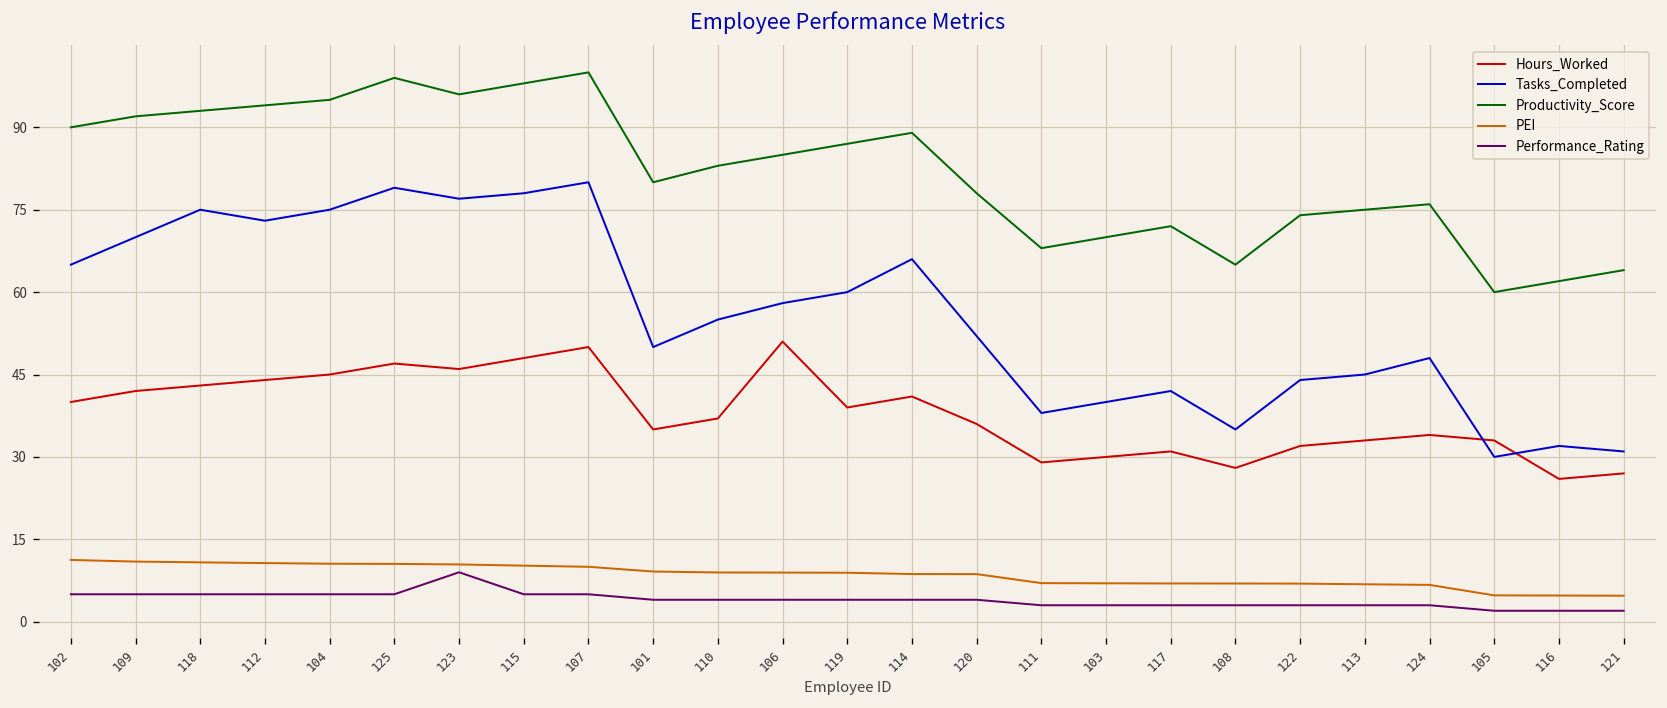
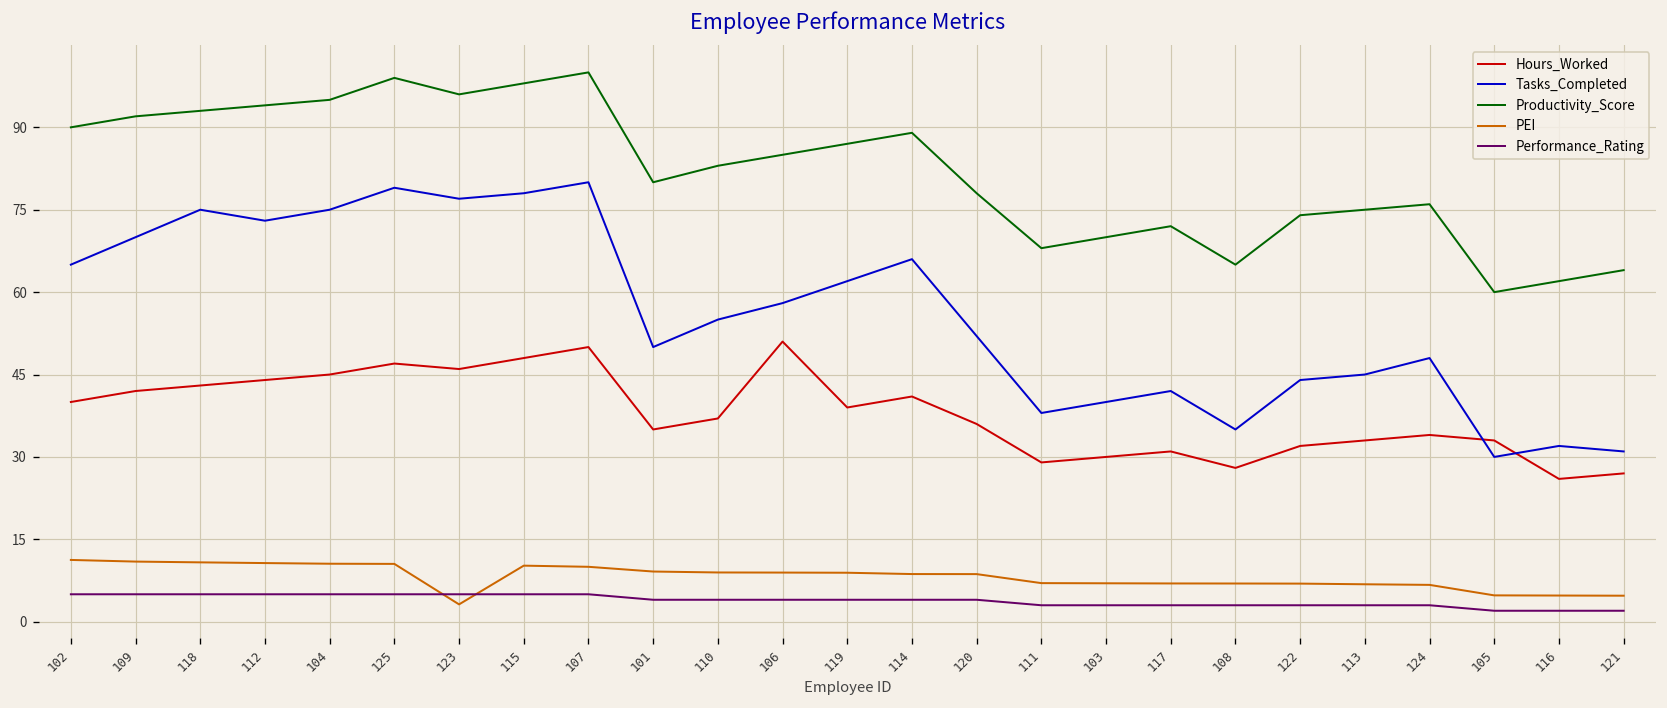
  {
    "Hours_Worked": {
      "102": 40,
      "109": 42,
      "118": 43,
      "112": 44,
      "104": 45,
      "125": 47,
      "123": 46,
      "115": 48,
      "107": 50,
      "101": 35,
      "110": 37,
      "106": 51,
      "119": 39,
      "114": 41,
      "120": 36,
      "111": 29,
      "103": 30,
      "117": 31,
      "108": 28,
      "122": 32,
      "113": 33,
      "124": 34,
      "105": 33,
      "116": 26,
      "121": 27
    },
    "Tasks_Completed": {
      "102": 65,
      "109": 70,
      "118": 75,
      "112": 73,
      "104": 75,
      "125": 79,
      "123": 77,
      "115": 78,
      "107": 80,
      "101": 50,
      "110": 55,
      "106": 58,
-     "119": 60,
+     "119": 62,
      "114": 66,
      "120": 52,
      "111": 38,
      "103": 40,
      "117": 42,
      "108": 35,
      "122": 44,
      "113": 45,
      "124": 48,
      "105": 30,
      "116": 32,
      "121": 31
    },
    "Productivity_Score": {
      "102": 90,
      "109": 92,
      "118": 93,
      "112": 94,
      "104": 95,
      "125": 99,
      "123": 96,
      "115": 98,
      "107": 100,
      "101": 80,
      "110": 83,
      "106": 85,
      "119": 87,
      "114": 89,
      "120": 78,
      "111": 68,
      "103": 70,
      "117": 72,
      "108": 65,
      "122": 74,
      "113": 75,
      "124": 76,
      "105": 60,
      "116": 62,
      "121": 64
    },
    "PEI": {
      "102": 11,
      "109": 11,
      "118": 11,
      "112": 11,
      "104": 11,
      "125": 11,
-     "123": 10,
+     "123": 3,
      "115": 10,
      "107": 10,
      "101": 9,
      "110": 9,
      "106": 9,
      "119": 9,
      "114": 9,
      "120": 9,
      "111": 7,
      "103": 7,
      "117": 7,
      "108": 7,
      "122": 7,
      "113": 7,
      "124": 7,
      "105": 5,
      "116": 5,
      "121": 5
    },
    "Performance_Rating": {
      "102": 5,
      "109": 5,
      "118": 5,
      "112": 5,
      "104": 5,
      "125": 5,
-     "123": 9,
+     "123": 5,
      "115": 5,
      "107": 5,
      "101": 4,
      "110": 4,
      "106": 4,
      "119": 4,
      "114": 4,
      "120": 4,
      "111": 3,
      "103": 3,
      "117": 3,
      "108": 3,
      "122": 3,
      "113": 3,
      "124": 3,
      "105": 2,
      "116": 2,
      "121": 2
    }
  }
